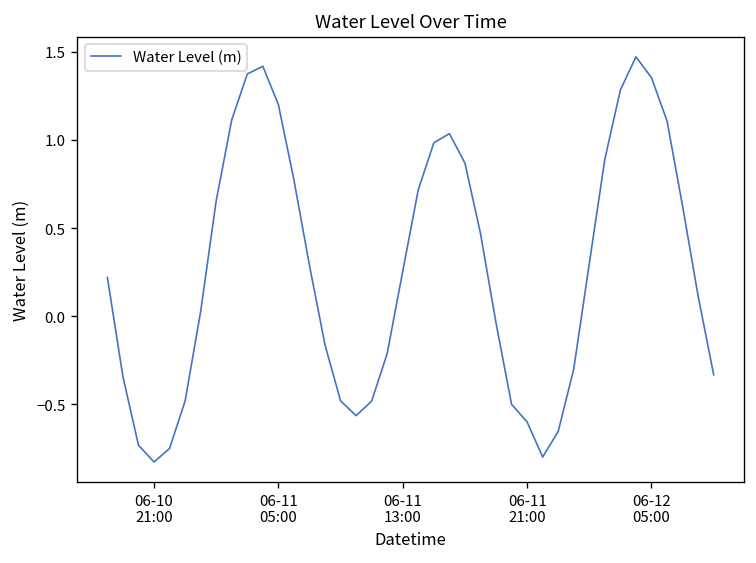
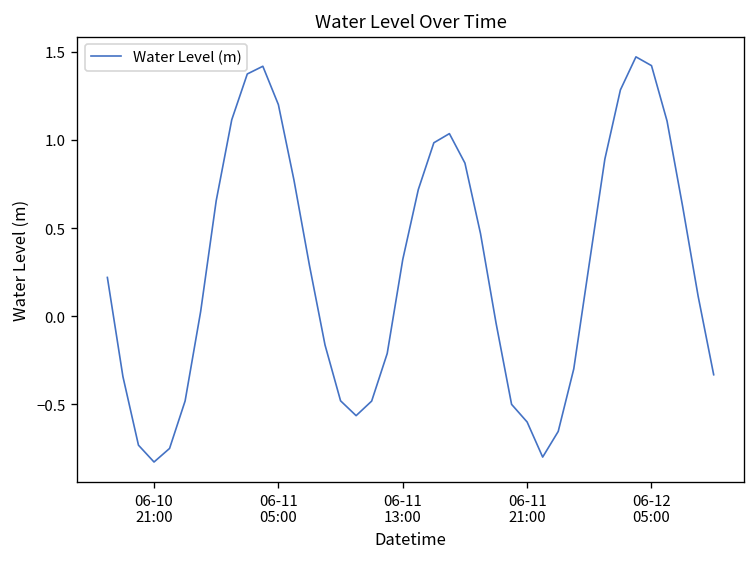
  {
    "06-10 21:00": -0.83,
    "06-11 05:00": 1.20,
-   "06-11 13:00": 0.26,
+   "06-11 13:00": 0.32,
    "06-11 21:00": -0.60,
-   "06-12 05:00": 1.35
+   "06-12 05:00": 1.42
  }
